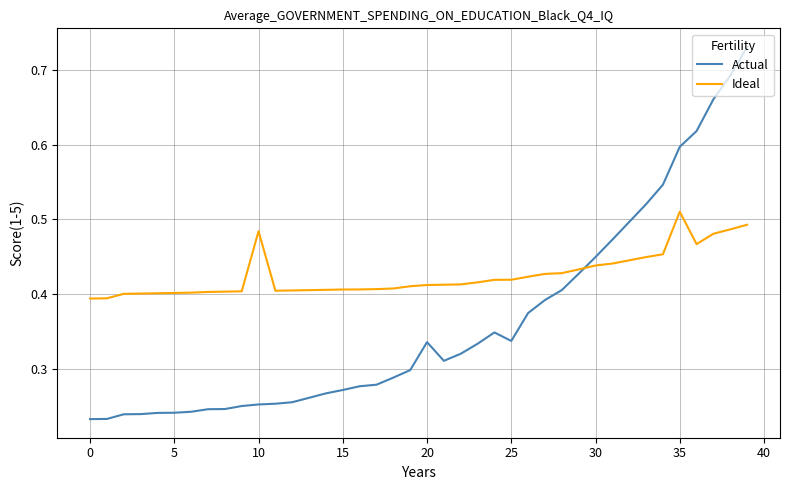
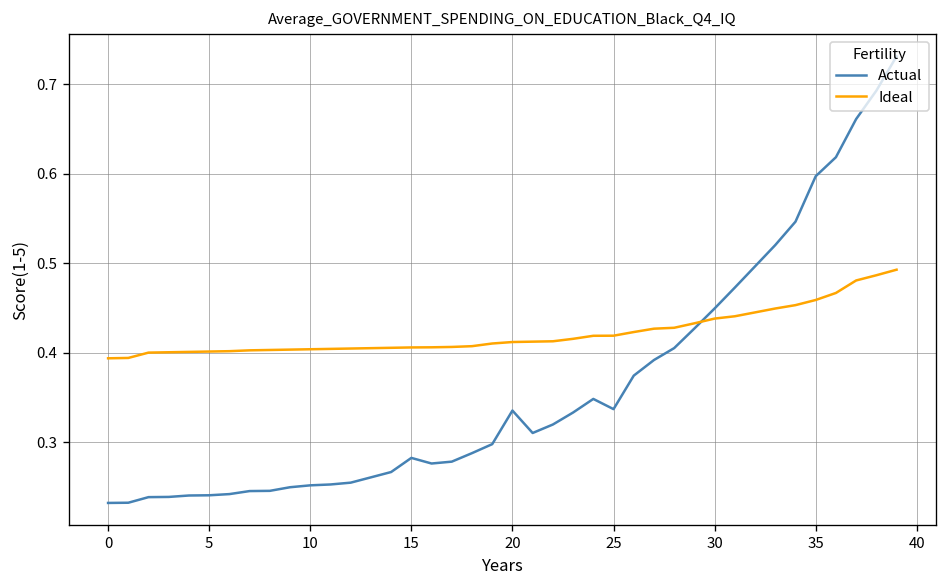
  {
    "Actual": {
      "0": 0.23,
      "5": 0.24,
      "10": 0.25,
-     "15": 0.27,
+     "15": 0.28,
      "20": 0.34,
      "25": 0.34,
      "30": 0.45,
      "35": 0.60
    },
    "Ideal": {
      "0": 0.39,
      "5": 0.40,
-     "10": 0.48,
+     "10": 0.40,
      "15": 0.41,
      "20": 0.41,
      "25": 0.42,
      "30": 0.44,
-     "35": 0.51
+     "35": 0.46
    }
  }
